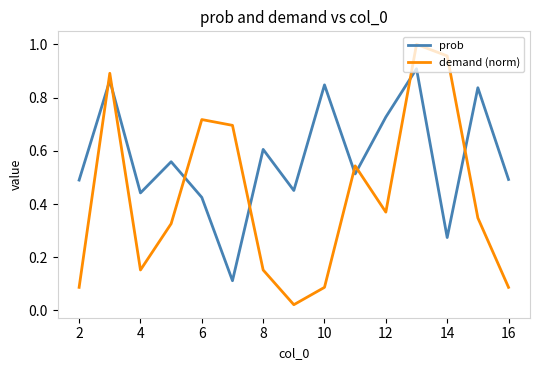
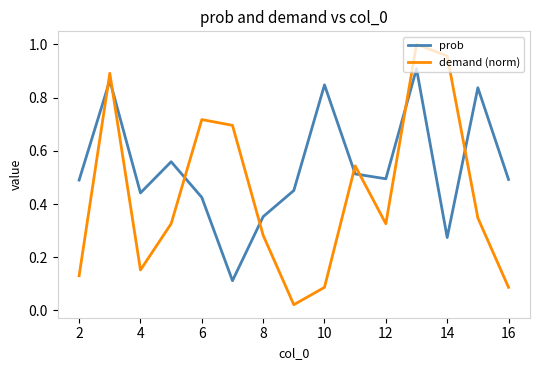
  {
    "prob": {
      "2": 0.49,
      "4": 0.44,
      "6": 0.42,
-     "8": 0.61,
+     "8": 0.35,
      "10": 0.85,
-     "12": 0.73,
+     "12": 0.49,
      "14": 0.27,
      "16": 0.49
    },
    "demand (norm)": {
-     "2": 0.09,
+     "2": 0.13,
      "4": 0.15,
      "6": 0.72,
-     "8": 0.15,
+     "8": 0.28,
      "10": 0.09,
-     "12": 0.37,
+     "12": 0.33,
      "16": 0.09
    }
  }
